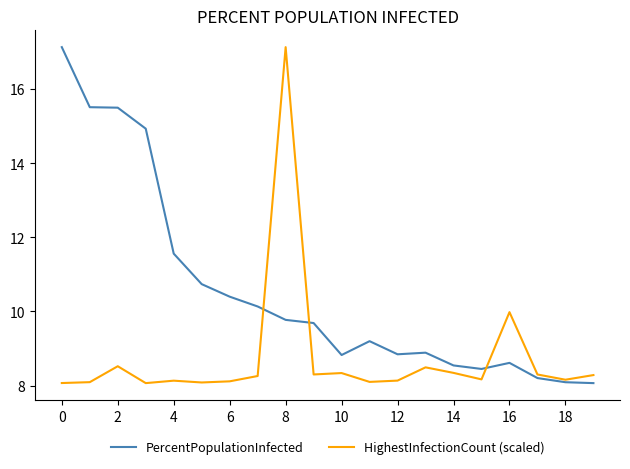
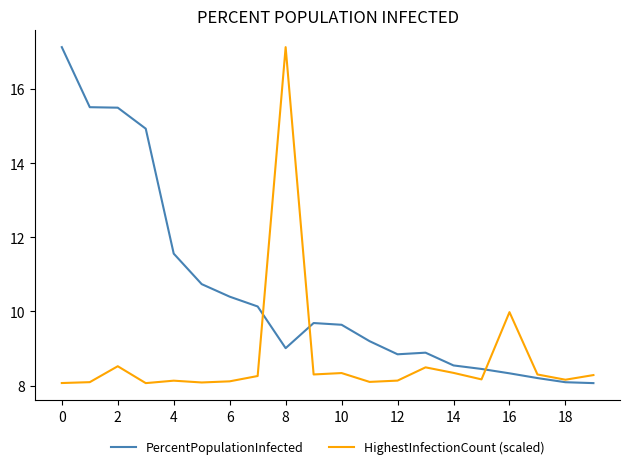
  {
    "PercentPopulationInfected": {
      "0": 17.1,
      "2": 15.5,
      "4": 11.6,
      "6": 10.4,
-     "8": 9.8,
-     "10": 8.8,
+     "8": 9.0,
+     "10": 9.6,
      "12": 8.8,
      "14": 8.5,
-     "16": 8.6
+     "16": 8.3
    },
    "HighestInfectionCount (scaled)": {
      "0": 8.1,
      "2": 8.5,
      "4": 8.1,
      "6": 8.1,
      "8": 17.1,
      "10": 8.3,
      "12": 8.1,
      "14": 8.3,
      "16": 10.0
    }
  }
